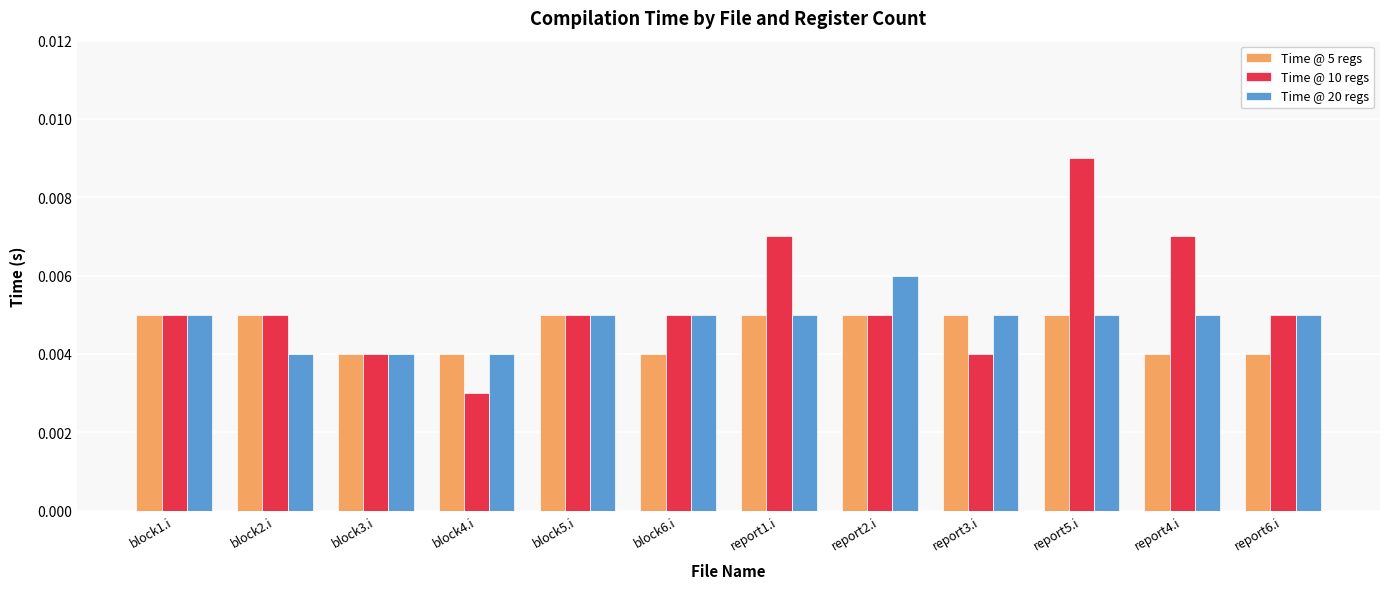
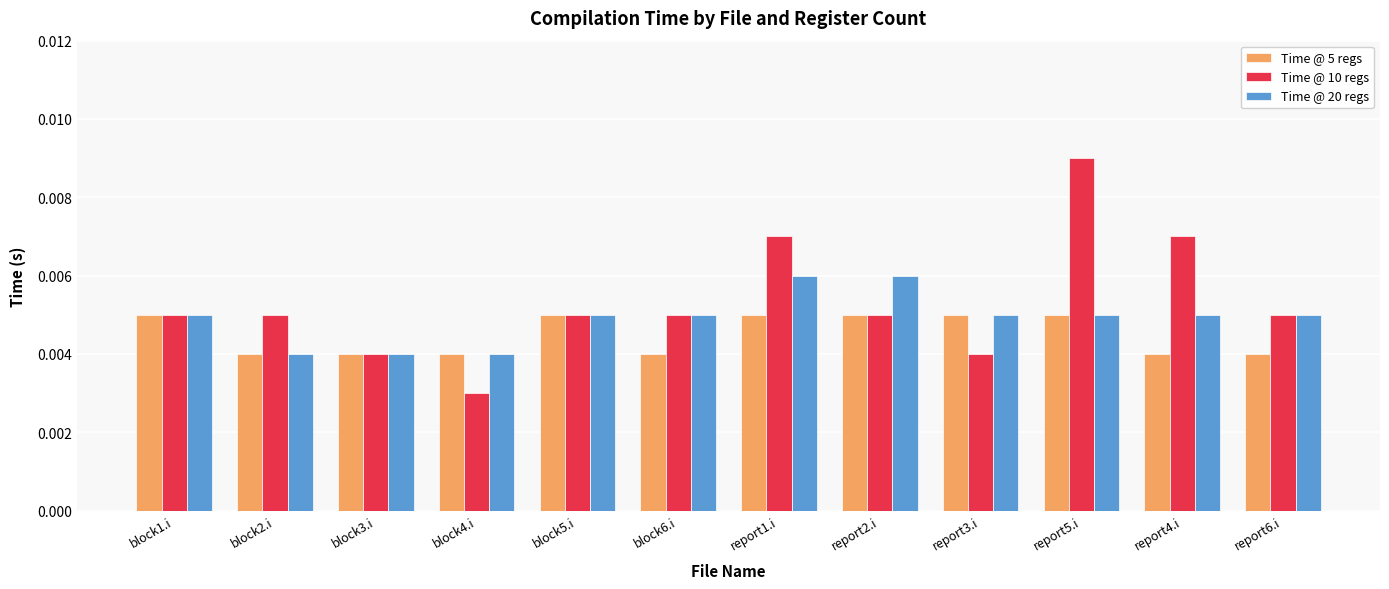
  {
    "Time @ 5 regs": {
      "block1.i": 0.005,
-     "block2.i": 0.005,
+     "block2.i": 0.004,
      "block3.i": 0.004,
      "block4.i": 0.004,
      "block5.i": 0.005,
      "block6.i": 0.004,
      "report1.i": 0.005,
      "report2.i": 0.005,
      "report3.i": 0.005,
      "report5.i": 0.005,
      "report4.i": 0.004,
      "report6.i": 0.004
    },
    "Time @ 10 regs": {
      "block1.i": 0.005,
      "block2.i": 0.005,
      "block3.i": 0.004,
      "block4.i": 0.003,
      "block5.i": 0.005,
      "block6.i": 0.005,
      "report1.i": 0.007,
      "report2.i": 0.005,
      "report3.i": 0.004,
      "report5.i": 0.009,
      "report4.i": 0.007,
      "report6.i": 0.005
    },
    "Time @ 20 regs": {
      "block1.i": 0.005,
      "block2.i": 0.004,
      "block3.i": 0.004,
      "block4.i": 0.004,
      "block5.i": 0.005,
      "block6.i": 0.005,
-     "report1.i": 0.005,
+     "report1.i": 0.006,
      "report2.i": 0.006,
      "report3.i": 0.005,
      "report5.i": 0.005,
      "report4.i": 0.005,
      "report6.i": 0.005
    }
  }
